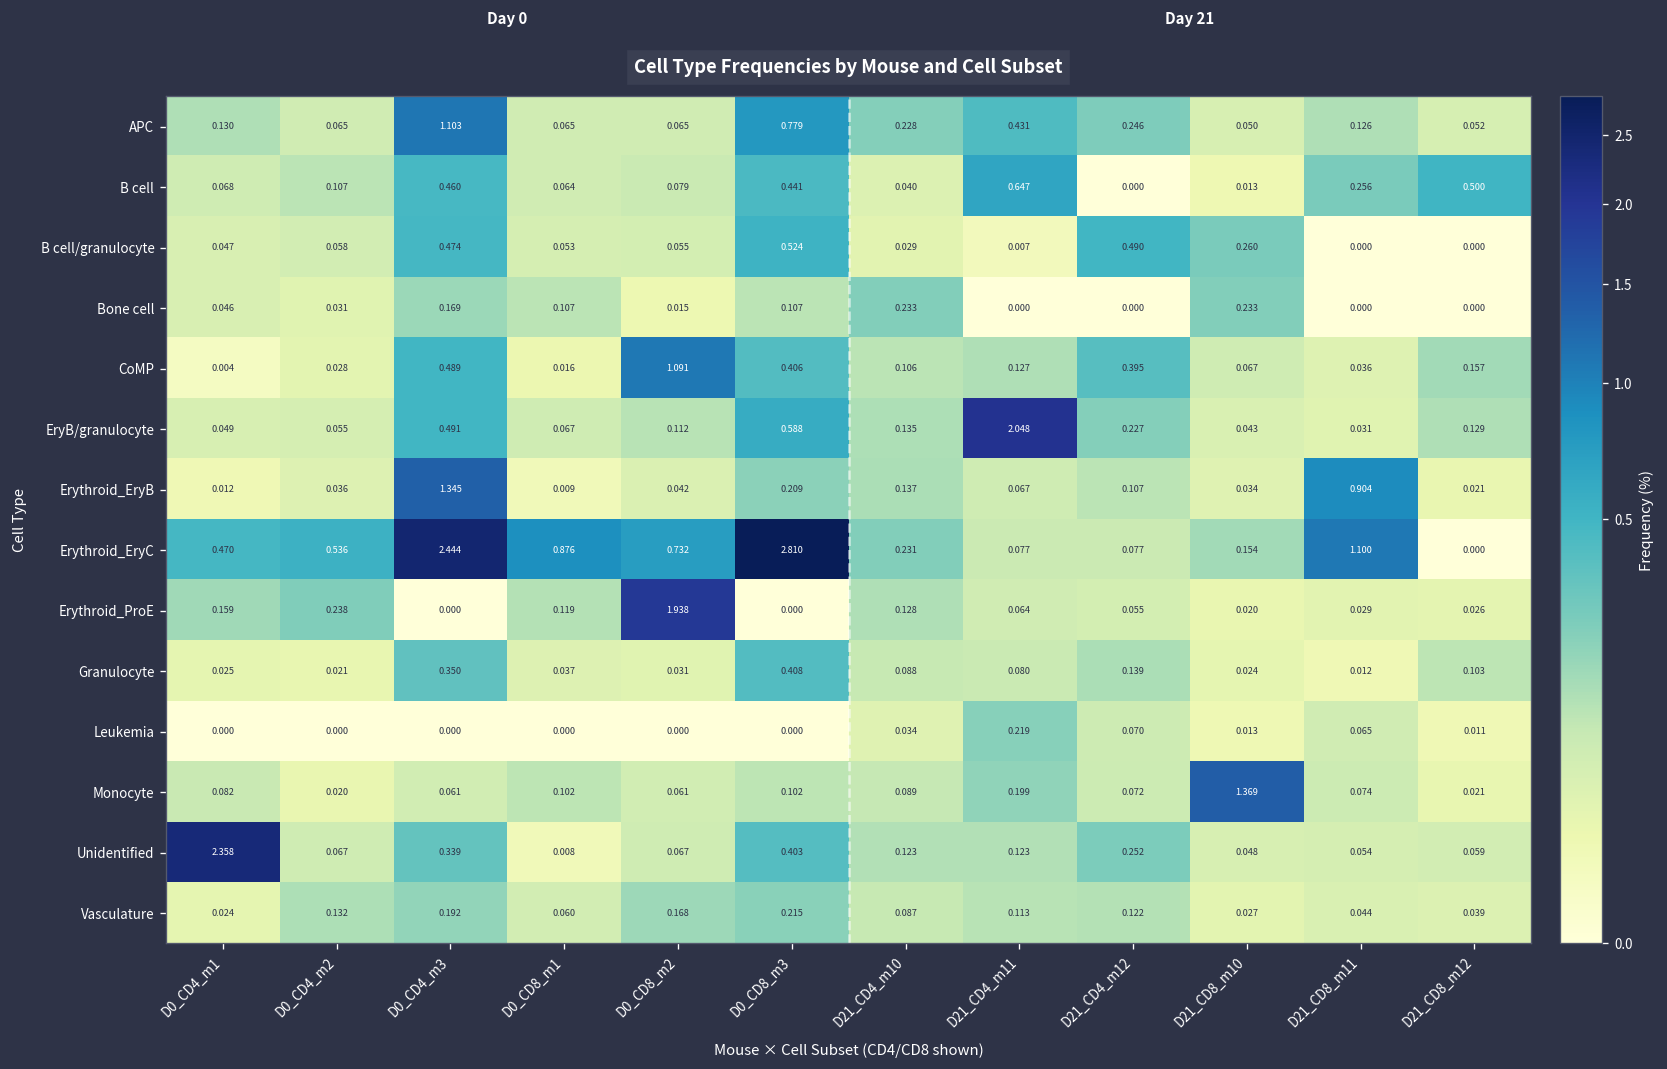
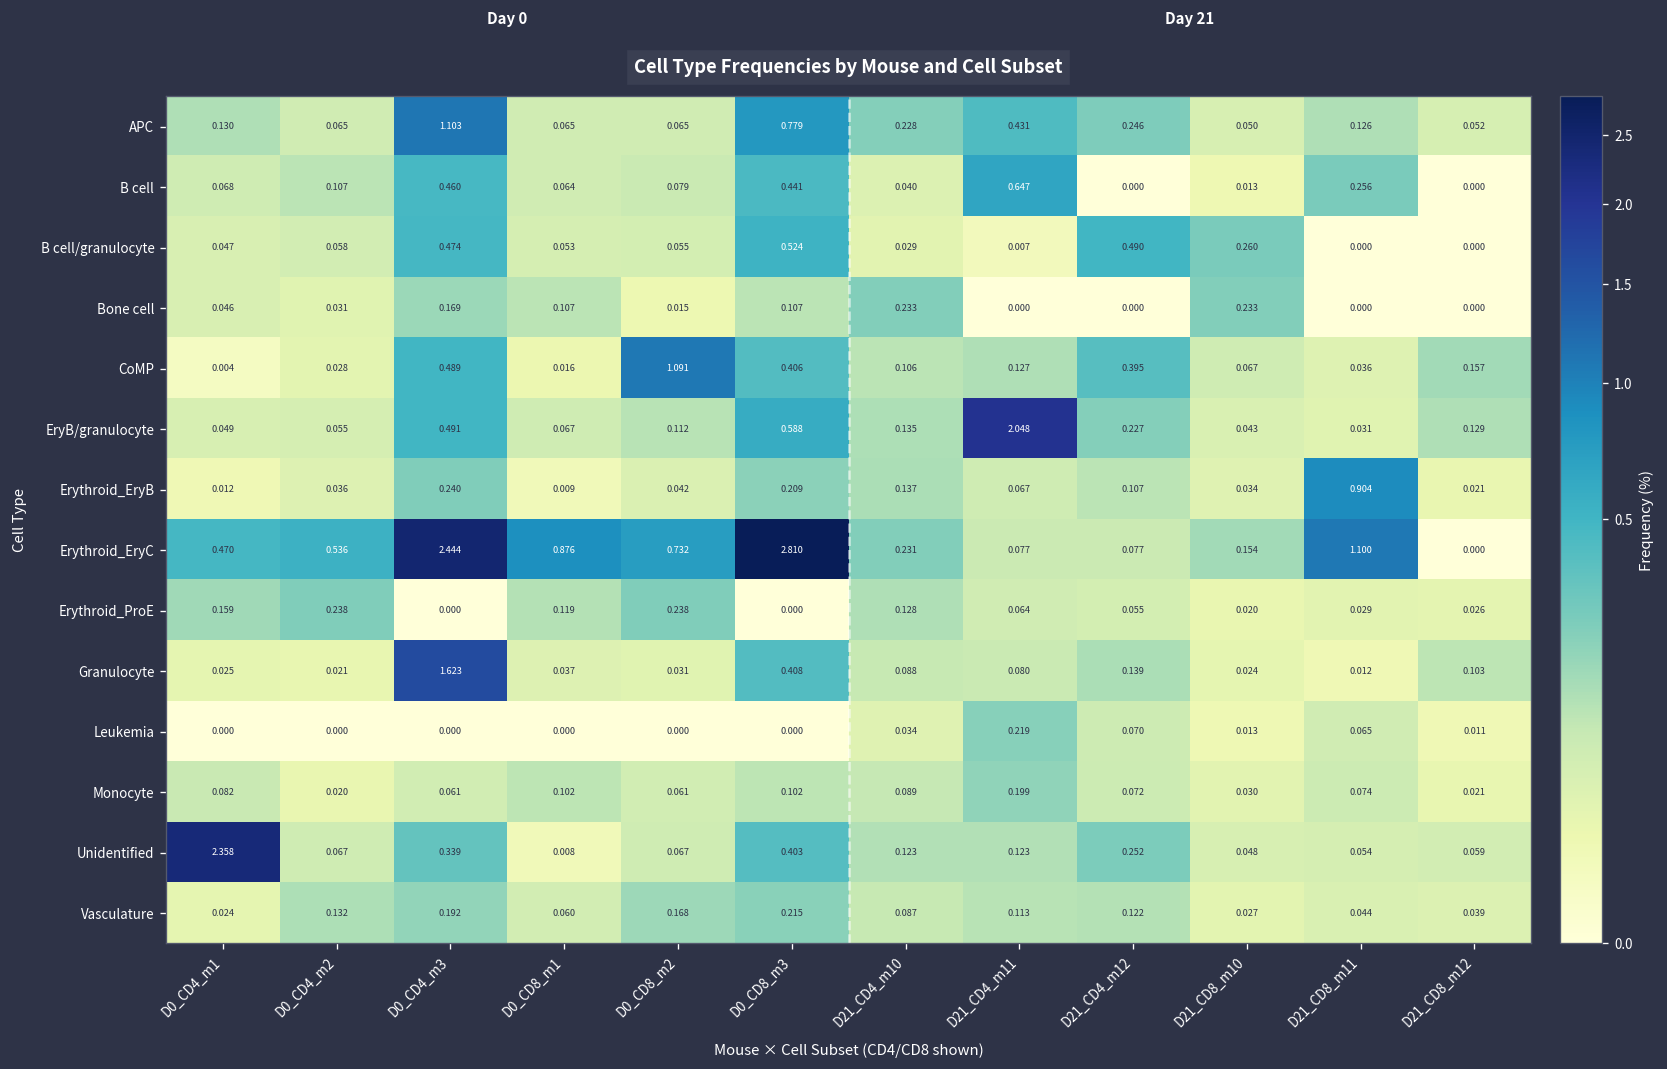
  {
    "APC": {
      "D0_CD4_m1": 0.130,
      "D0_CD4_m2": 0.065,
      "D0_CD4_m3": 1.103,
      "D0_CD8_m1": 0.065,
      "D0_CD8_m2": 0.065,
      "D0_CD8_m3": 0.779,
      "D21_CD4_m10": 0.228,
      "D21_CD4_m11": 0.431,
      "D21_CD4_m12": 0.246,
      "D21_CD8_m10": 0.050,
      "D21_CD8_m11": 0.126,
      "D21_CD8_m12": 0.052
    },
    "B cell": {
      "D0_CD4_m1": 0.068,
      "D0_CD4_m2": 0.107,
      "D0_CD4_m3": 0.460,
      "D0_CD8_m1": 0.064,
      "D0_CD8_m2": 0.079,
      "D0_CD8_m3": 0.441,
      "D21_CD4_m10": 0.040,
      "D21_CD4_m11": 0.647,
      "D21_CD4_m12": 0.000,
      "D21_CD8_m10": 0.013,
      "D21_CD8_m11": 0.256,
-     "D21_CD8_m12": 0.500
+     "D21_CD8_m12": 0.000
    },
    "B cell/granulocyte": {
      "D0_CD4_m1": 0.047,
      "D0_CD4_m2": 0.058,
      "D0_CD4_m3": 0.474,
      "D0_CD8_m1": 0.053,
      "D0_CD8_m2": 0.055,
      "D0_CD8_m3": 0.524,
      "D21_CD4_m10": 0.029,
      "D21_CD4_m11": 0.007,
      "D21_CD4_m12": 0.490,
      "D21_CD8_m10": 0.260,
      "D21_CD8_m11": 0.000,
      "D21_CD8_m12": 0.000
    },
    "Bone cell": {
      "D0_CD4_m1": 0.046,
      "D0_CD4_m2": 0.031,
      "D0_CD4_m3": 0.169,
      "D0_CD8_m1": 0.107,
      "D0_CD8_m2": 0.015,
      "D0_CD8_m3": 0.107,
      "D21_CD4_m10": 0.233,
      "D21_CD4_m11": 0.000,
      "D21_CD4_m12": 0.000,
      "D21_CD8_m10": 0.233,
      "D21_CD8_m11": 0.000,
      "D21_CD8_m12": 0.000
    },
    "CoMP": {
      "D0_CD4_m1": 0.004,
      "D0_CD4_m2": 0.028,
      "D0_CD4_m3": 0.489,
      "D0_CD8_m1": 0.016,
      "D0_CD8_m2": 1.091,
      "D0_CD8_m3": 0.406,
      "D21_CD4_m10": 0.106,
      "D21_CD4_m11": 0.127,
      "D21_CD4_m12": 0.395,
      "D21_CD8_m10": 0.067,
      "D21_CD8_m11": 0.036,
      "D21_CD8_m12": 0.157
    },
    "EryB/granulocyte": {
      "D0_CD4_m1": 0.049,
      "D0_CD4_m2": 0.055,
      "D0_CD4_m3": 0.491,
      "D0_CD8_m1": 0.067,
      "D0_CD8_m2": 0.112,
      "D0_CD8_m3": 0.588,
      "D21_CD4_m10": 0.135,
      "D21_CD4_m11": 2.048,
      "D21_CD4_m12": 0.227,
      "D21_CD8_m10": 0.043,
      "D21_CD8_m11": 0.031,
      "D21_CD8_m12": 0.129
    },
    "Erythroid_EryB": {
      "D0_CD4_m1": 0.012,
      "D0_CD4_m2": 0.036,
-     "D0_CD4_m3": 1.345,
+     "D0_CD4_m3": 0.240,
      "D0_CD8_m1": 0.009,
      "D0_CD8_m2": 0.042,
      "D0_CD8_m3": 0.209,
      "D21_CD4_m10": 0.137,
      "D21_CD4_m11": 0.067,
      "D21_CD4_m12": 0.107,
      "D21_CD8_m10": 0.034,
      "D21_CD8_m11": 0.904,
      "D21_CD8_m12": 0.021
    },
    "Erythroid_EryC": {
      "D0_CD4_m1": 0.470,
      "D0_CD4_m2": 0.536,
      "D0_CD4_m3": 2.444,
      "D0_CD8_m1": 0.876,
      "D0_CD8_m2": 0.732,
      "D0_CD8_m3": 2.810,
      "D21_CD4_m10": 0.231,
      "D21_CD4_m11": 0.077,
      "D21_CD4_m12": 0.077,
      "D21_CD8_m10": 0.154,
      "D21_CD8_m11": 1.100,
      "D21_CD8_m12": 0.000
    },
    "Erythroid_ProE": {
      "D0_CD4_m1": 0.159,
      "D0_CD4_m2": 0.238,
      "D0_CD4_m3": 0.000,
      "D0_CD8_m1": 0.119,
-     "D0_CD8_m2": 1.938,
+     "D0_CD8_m2": 0.238,
      "D0_CD8_m3": 0.000,
      "D21_CD4_m10": 0.128,
      "D21_CD4_m11": 0.064,
      "D21_CD4_m12": 0.055,
      "D21_CD8_m10": 0.020,
      "D21_CD8_m11": 0.029,
      "D21_CD8_m12": 0.026
    },
    "Granulocyte": {
      "D0_CD4_m1": 0.025,
      "D0_CD4_m2": 0.021,
-     "D0_CD4_m3": 0.350,
+     "D0_CD4_m3": 1.623,
      "D0_CD8_m1": 0.037,
      "D0_CD8_m2": 0.031,
      "D0_CD8_m3": 0.408,
      "D21_CD4_m10": 0.088,
      "D21_CD4_m11": 0.080,
      "D21_CD4_m12": 0.139,
      "D21_CD8_m10": 0.024,
      "D21_CD8_m11": 0.012,
      "D21_CD8_m12": 0.103
    },
    "Leukemia": {
      "D0_CD4_m1": 0.000,
      "D0_CD4_m2": 0.000,
      "D0_CD4_m3": 0.000,
      "D0_CD8_m1": 0.000,
      "D0_CD8_m2": 0.000,
      "D0_CD8_m3": 0.000,
      "D21_CD4_m10": 0.034,
      "D21_CD4_m11": 0.219,
      "D21_CD4_m12": 0.070,
      "D21_CD8_m10": 0.013,
      "D21_CD8_m11": 0.065,
      "D21_CD8_m12": 0.011
    },
    "Monocyte": {
      "D0_CD4_m1": 0.082,
      "D0_CD4_m2": 0.020,
      "D0_CD4_m3": 0.061,
      "D0_CD8_m1": 0.102,
      "D0_CD8_m2": 0.061,
      "D0_CD8_m3": 0.102,
      "D21_CD4_m10": 0.089,
      "D21_CD4_m11": 0.199,
      "D21_CD4_m12": 0.072,
-     "D21_CD8_m10": 1.369,
+     "D21_CD8_m10": 0.030,
      "D21_CD8_m11": 0.074,
      "D21_CD8_m12": 0.021
    },
    "Unidentified": {
      "D0_CD4_m1": 2.358,
      "D0_CD4_m2": 0.067,
      "D0_CD4_m3": 0.339,
      "D0_CD8_m1": 0.008,
      "D0_CD8_m2": 0.067,
      "D0_CD8_m3": 0.403,
      "D21_CD4_m10": 0.123,
      "D21_CD4_m11": 0.123,
      "D21_CD4_m12": 0.252,
      "D21_CD8_m10": 0.048,
      "D21_CD8_m11": 0.054,
      "D21_CD8_m12": 0.059
    },
    "Vasculature": {
      "D0_CD4_m1": 0.024,
      "D0_CD4_m2": 0.132,
      "D0_CD4_m3": 0.192,
      "D0_CD8_m1": 0.060,
      "D0_CD8_m2": 0.168,
      "D0_CD8_m3": 0.215,
      "D21_CD4_m10": 0.087,
      "D21_CD4_m11": 0.113,
      "D21_CD4_m12": 0.122,
      "D21_CD8_m10": 0.027,
      "D21_CD8_m11": 0.044,
      "D21_CD8_m12": 0.039
    }
  }
